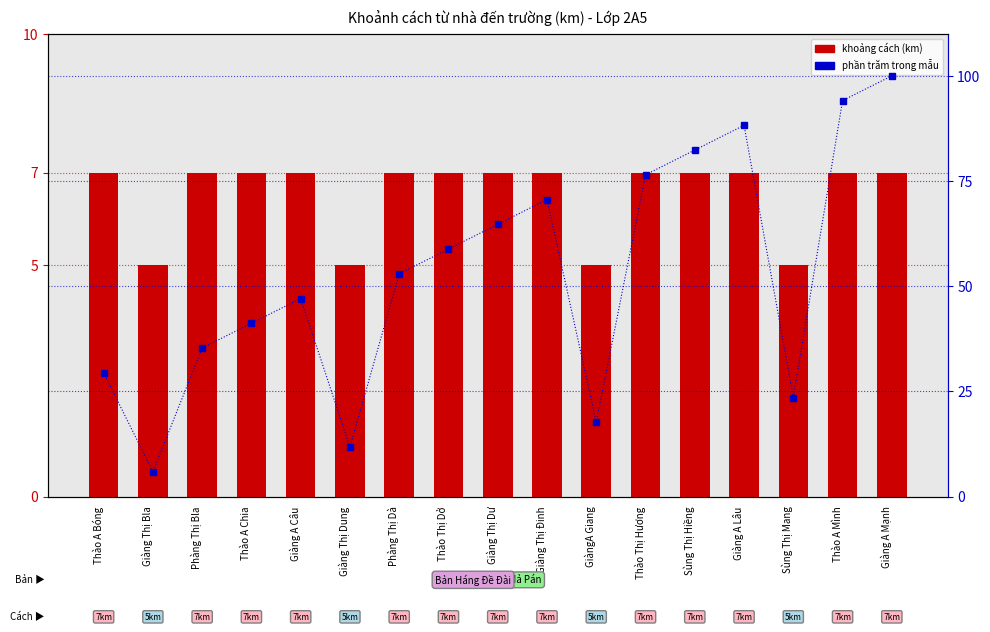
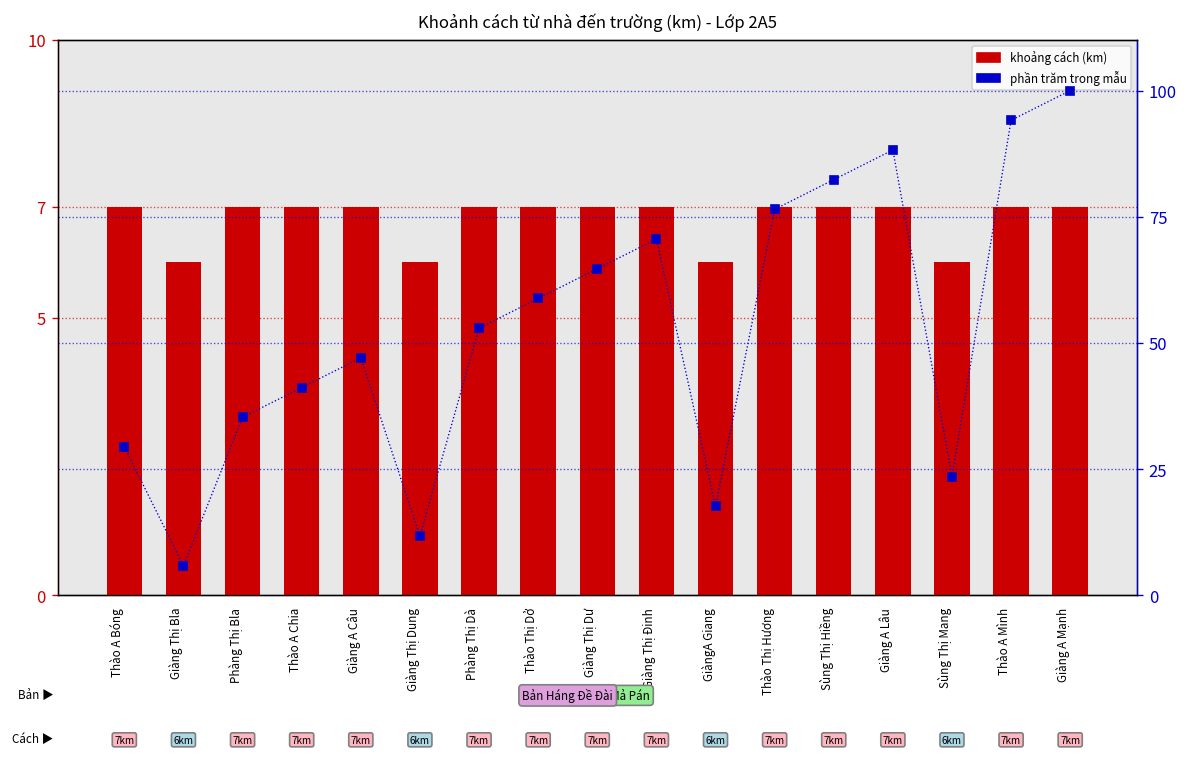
  {
    "khoảng cách (km)": {
-     "Giàng Thị Bla": 5,
-     "Giàng Thị Dung": 5,
-     "GiàngA Giang": 5,
-     "Sùng Thị Mang": 5
+     "Giàng Thị Bla": 6,
+     "Giàng Thị Dung": 6,
+     "GiàngA Giang": 6,
+     "Sùng Thị Mang": 6
    }
  }
